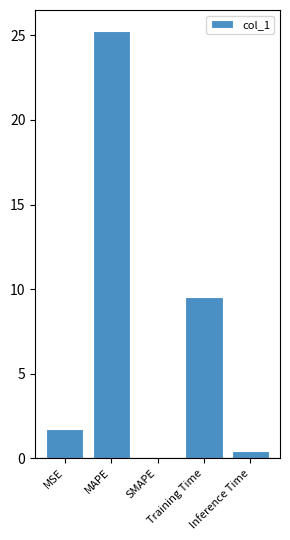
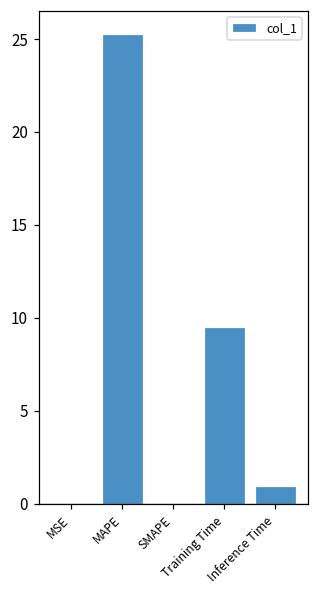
  {
-   "MSE": 1.7,
+   "MSE": 0.0,
    "MAPE": 25.2,
    "SMAPE": 0.0,
    "Training Time": 9.5,
-   "Inference Time": 0.4
+   "Inference Time": 0.9
  }
